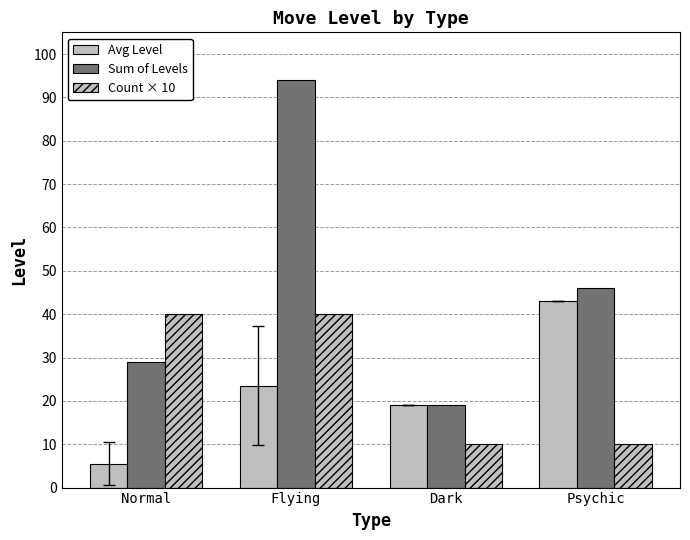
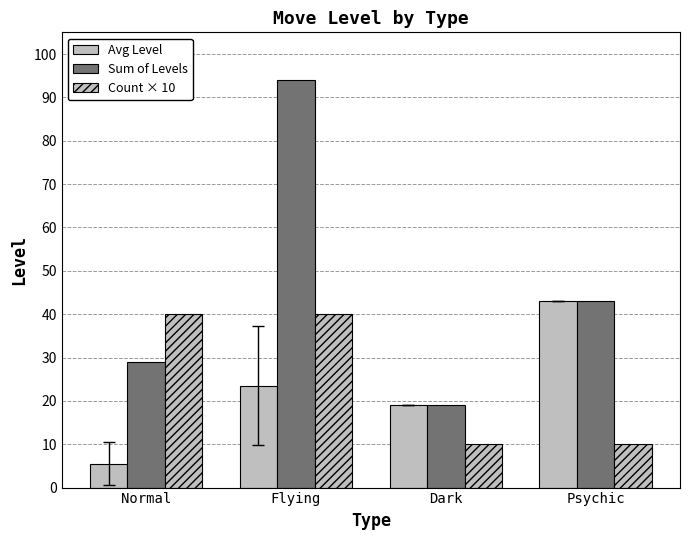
  {
    "Sum of Levels": {
      "Normal": 29,
      "Flying": 94,
      "Dark": 19,
-     "Psychic": 46
+     "Psychic": 43
    }
  }
